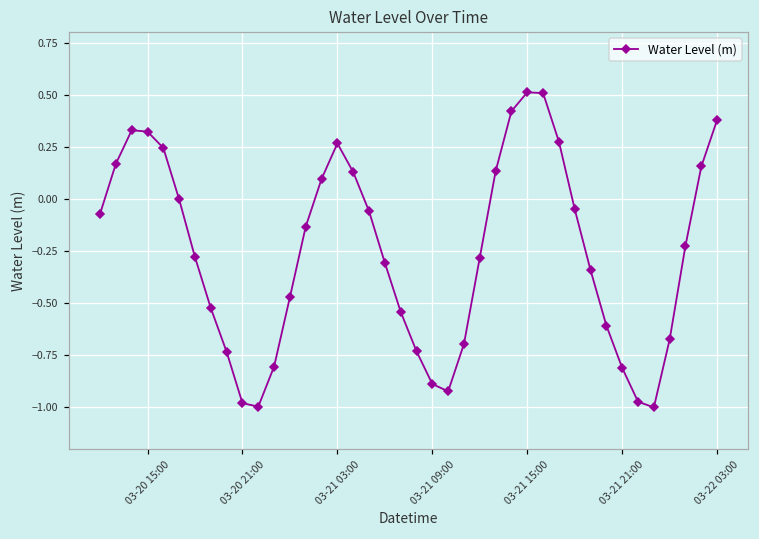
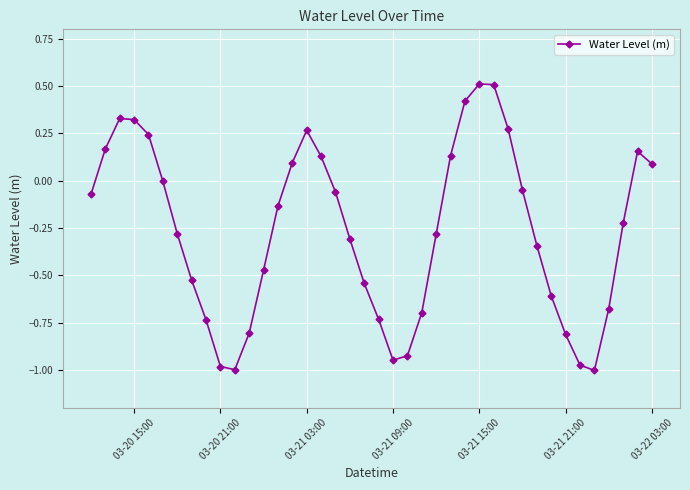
  {
    "03-20 15:00": 0.32,
    "03-20 21:00": -0.98,
    "03-21 03:00": 0.27,
-   "03-21 09:00": -0.89,
+   "03-21 09:00": -0.95,
    "03-21 15:00": 0.51,
    "03-21 21:00": -0.81,
-   "03-22 03:00": 0.38
+   "03-22 03:00": 0.09
  }
